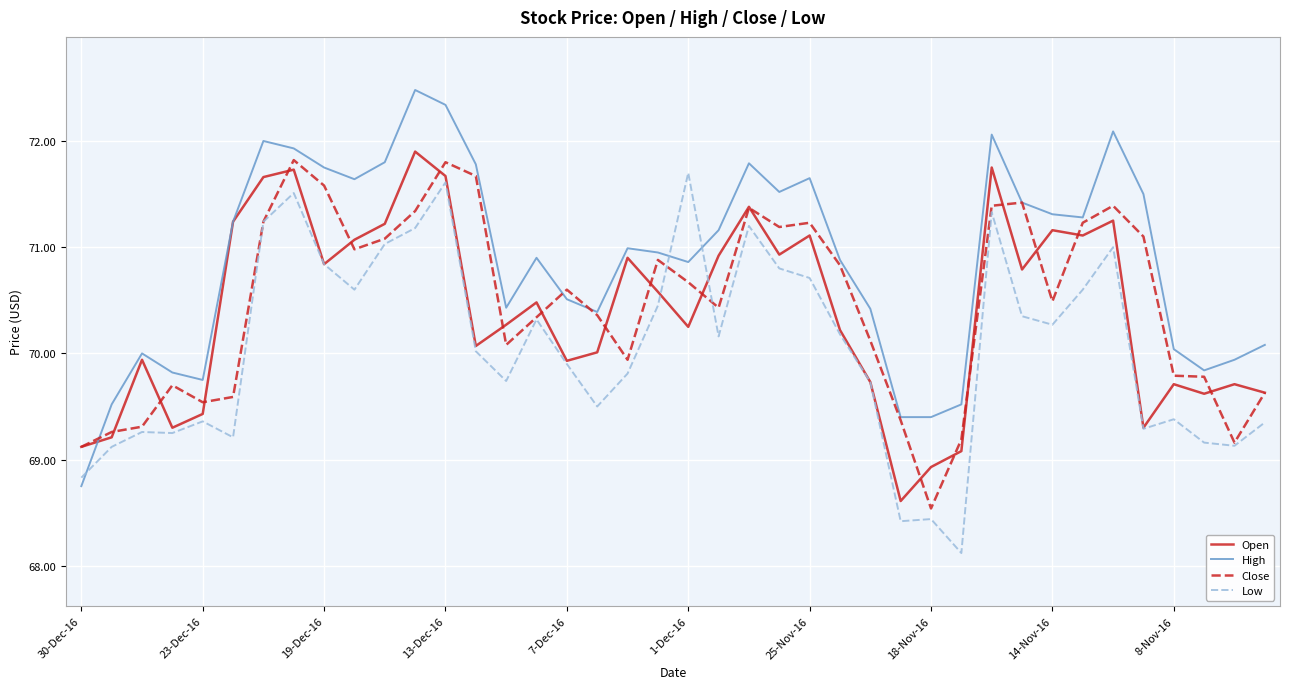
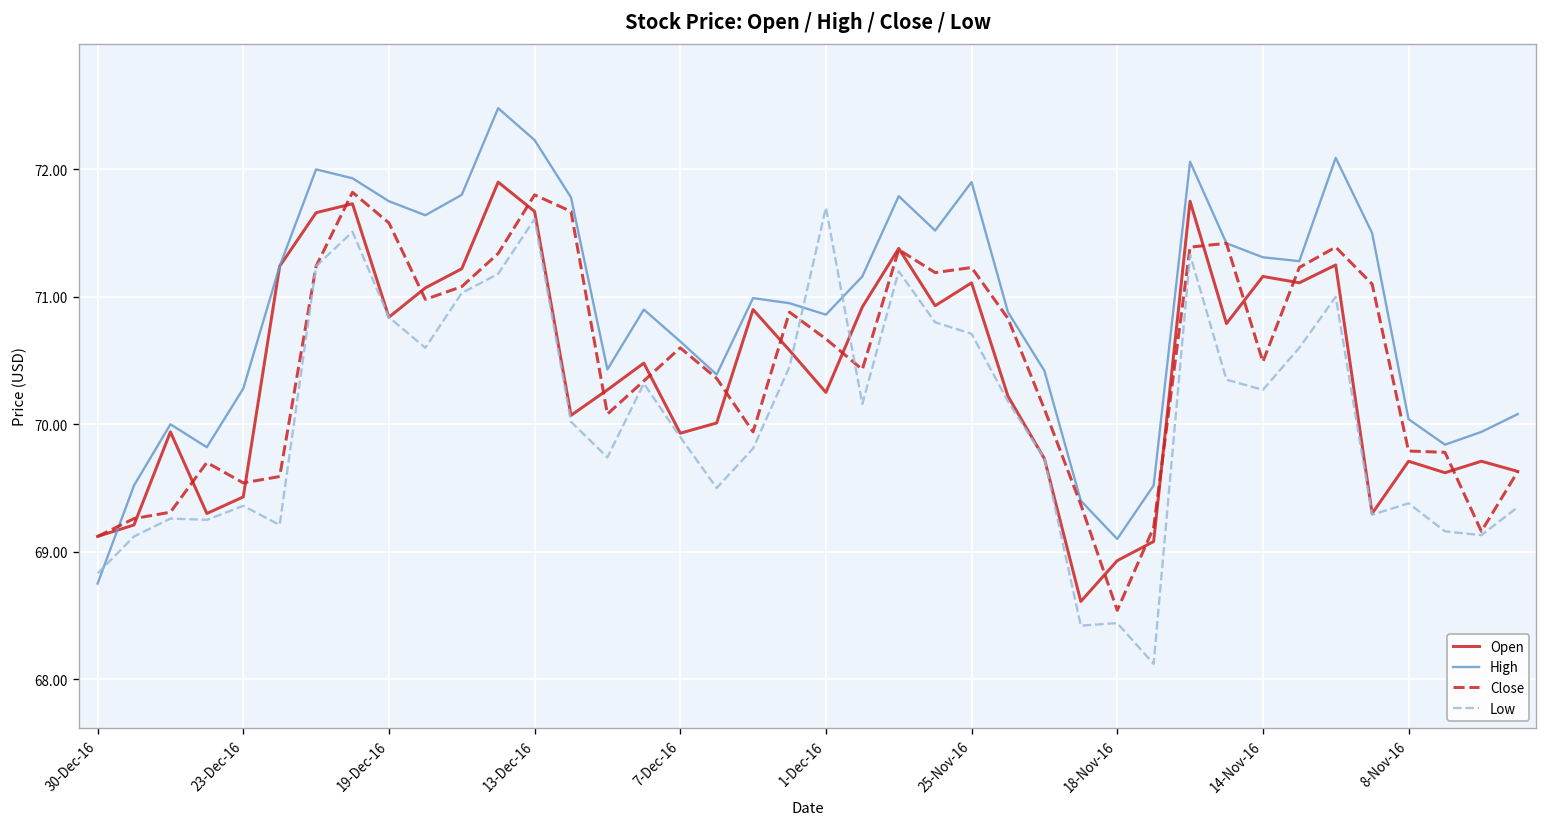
  {
    "High": {
      "30-Dec-16": 68.75,
-     "23-Dec-16": 69.75,
+     "23-Dec-16": 70.28,
      "19-Dec-16": 71.75,
-     "13-Dec-16": 72.34,
-     "7-Dec-16": 70.51,
+     "13-Dec-16": 72.23,
+     "7-Dec-16": 70.65,
      "1-Dec-16": 70.86,
-     "25-Nov-16": 71.65,
-     "18-Nov-16": 69.4,
+     "25-Nov-16": 71.90,
+     "18-Nov-16": 69.1,
      "14-Nov-16": 71.31,
      "8-Nov-16": 70.04
    },
    "Low": {
      "30-Dec-16": 68.83,
      "23-Dec-16": 69.36,
      "13-Dec-16": 71.61,
      "7-Dec-16": 69.90,
      "1-Dec-16": 71.70,
      "25-Nov-16": 70.71,
      "18-Nov-16": 68.44,
      "14-Nov-16": 70.27,
      "8-Nov-16": 69.38
    }
  }
